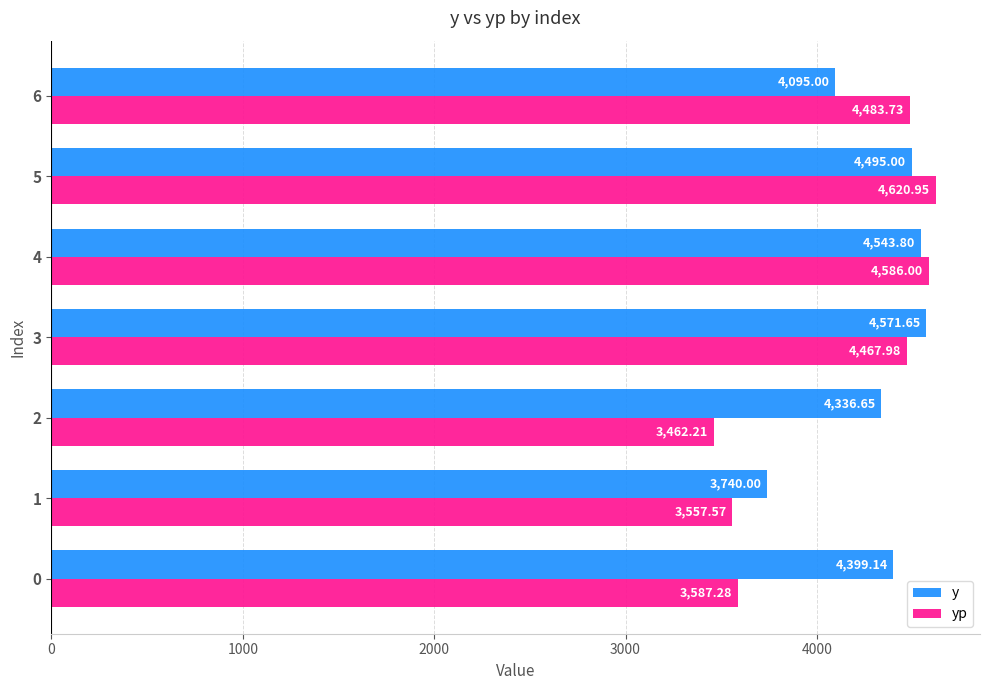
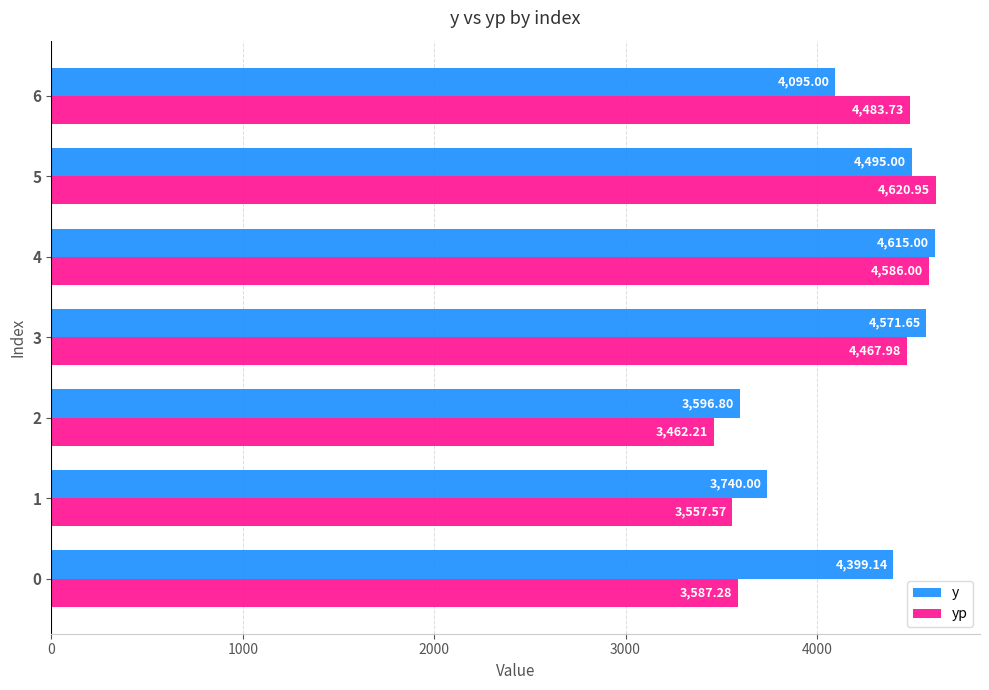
  {
    "y": {
      "6": "4,095.00",
      "5": "4,495.00",
-     "4": "4,543.80",
+     "4": "4,615.00",
      "3": "4,571.65",
-     "2": "4,336.65",
+     "2": "3,596.80",
      "1": "3,740.00",
      "0": "4,399.14"
    },
    "yp": {
      "6": "4,483.73",
      "5": "4,620.95",
      "4": "4,586.00",
      "3": "4,467.98",
      "2": "3,462.21",
      "1": "3,557.57",
      "0": "3,587.28"
    }
  }
